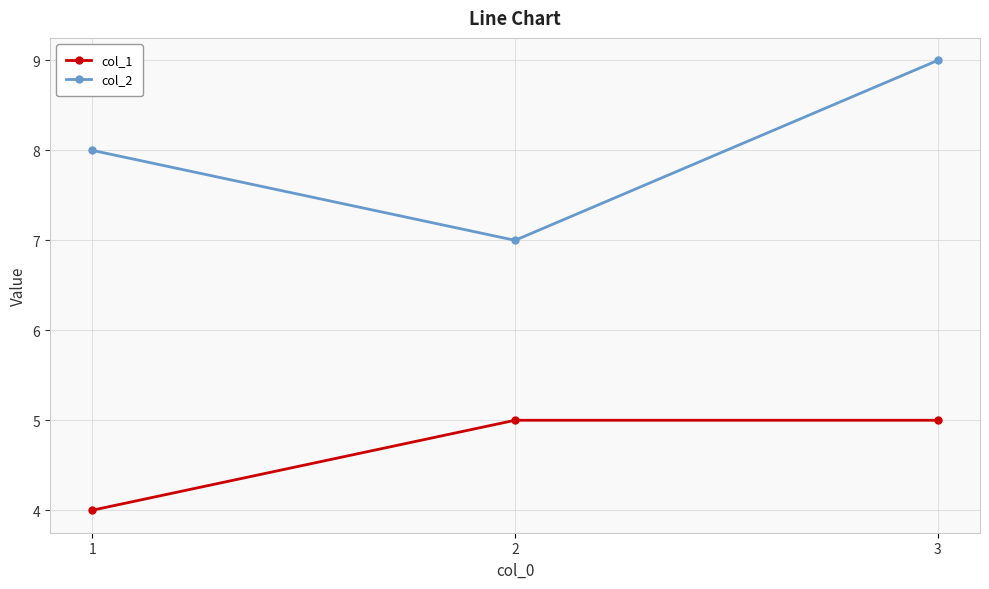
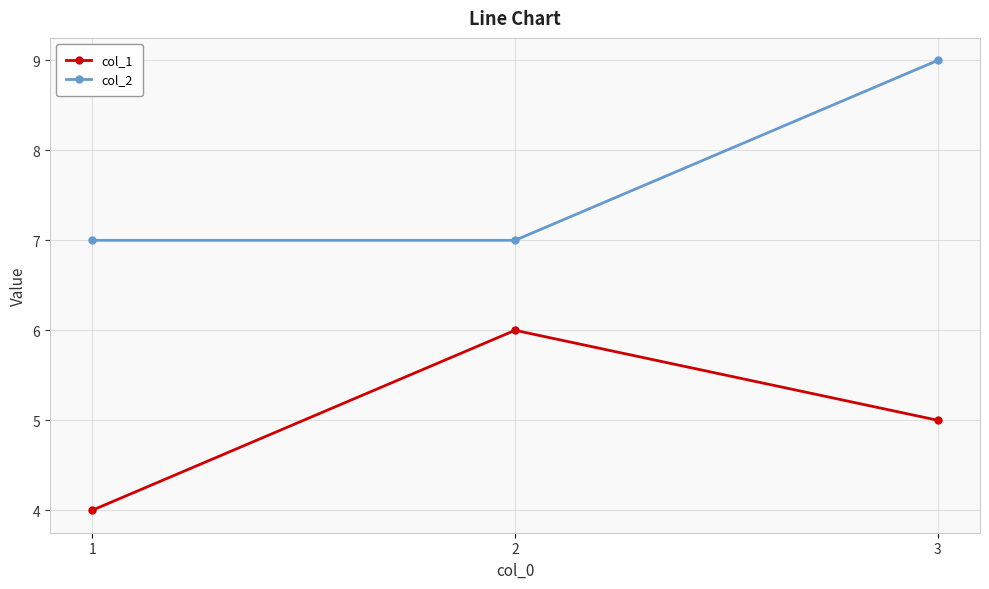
  {
    "col_1": {
      "1": 4,
-     "2": 5,
+     "2": 6,
      "3": 5
    },
    "col_2": {
-     "1": 8,
+     "1": 7,
      "2": 7,
      "3": 9
    }
  }
